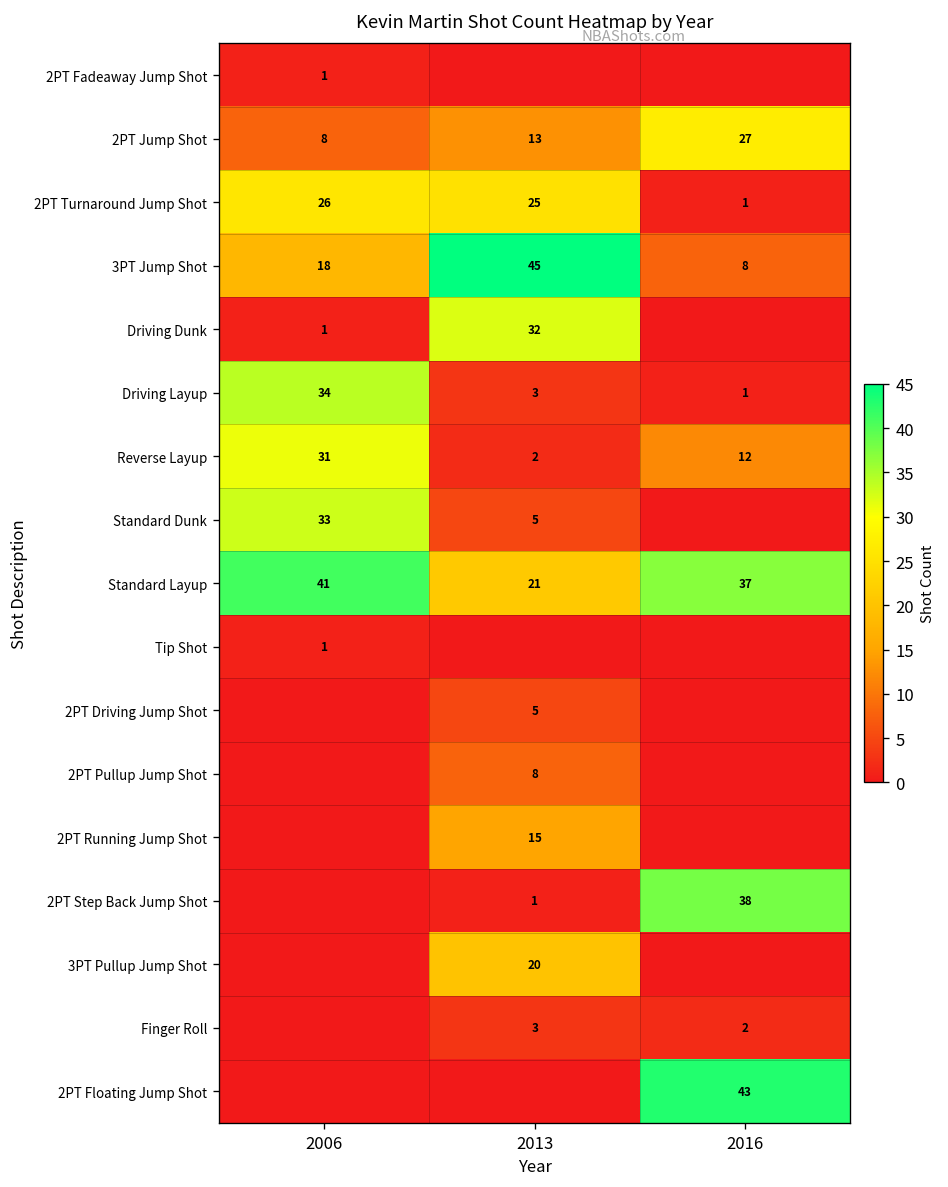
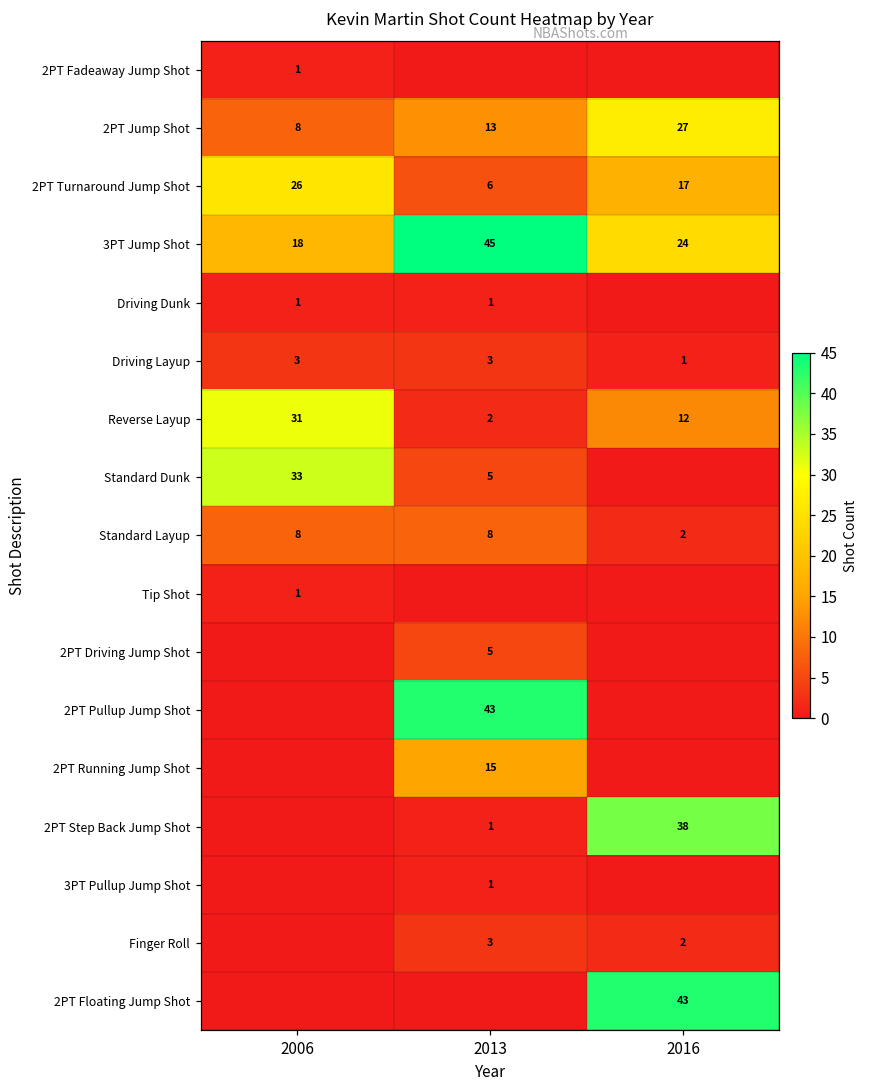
  {
    "2PT Fadeaway Jump Shot": {
      "2006": 1
    },
    "2PT Jump Shot": {
      "2006": 8,
      "2013": 13,
      "2016": 27
    },
    "2PT Turnaround Jump Shot": {
      "2006": 26,
-     "2013": 25,
-     "2016": 1
+     "2013": 6,
+     "2016": 17
    },
    "3PT Jump Shot": {
      "2006": 18,
      "2013": 45,
-     "2016": 8
+     "2016": 24
    },
    "Driving Dunk": {
      "2006": 1,
-     "2013": 32
+     "2013": 1
    },
    "Driving Layup": {
-     "2006": 34,
+     "2006": 3,
      "2013": 3,
      "2016": 1
    },
    "Reverse Layup": {
      "2006": 31,
      "2013": 2,
      "2016": 12
    },
    "Standard Dunk": {
      "2006": 33,
      "2013": 5
    },
    "Standard Layup": {
-     "2006": 41,
-     "2013": 21,
-     "2016": 37
+     "2006": 8,
+     "2013": 8,
+     "2016": 2
    },
    "Tip Shot": {
      "2006": 1
    },
    "2PT Driving Jump Shot": {
      "2013": 5
    },
    "2PT Pullup Jump Shot": {
-     "2013": 8
+     "2013": 43
    },
    "2PT Running Jump Shot": {
      "2013": 15
    },
    "2PT Step Back Jump Shot": {
      "2013": 1,
      "2016": 38
    },
    "3PT Pullup Jump Shot": {
-     "2013": 20
+     "2013": 1
    },
    "Finger Roll": {
      "2013": 3,
      "2016": 2
    },
    "2PT Floating Jump Shot": {
      "2016": 43
    }
  }
